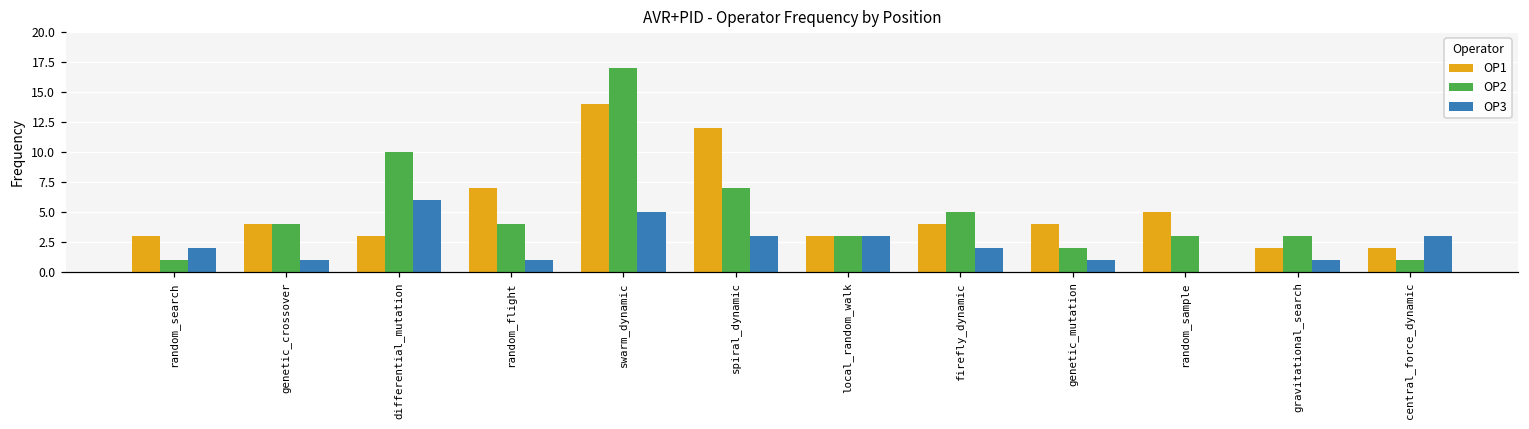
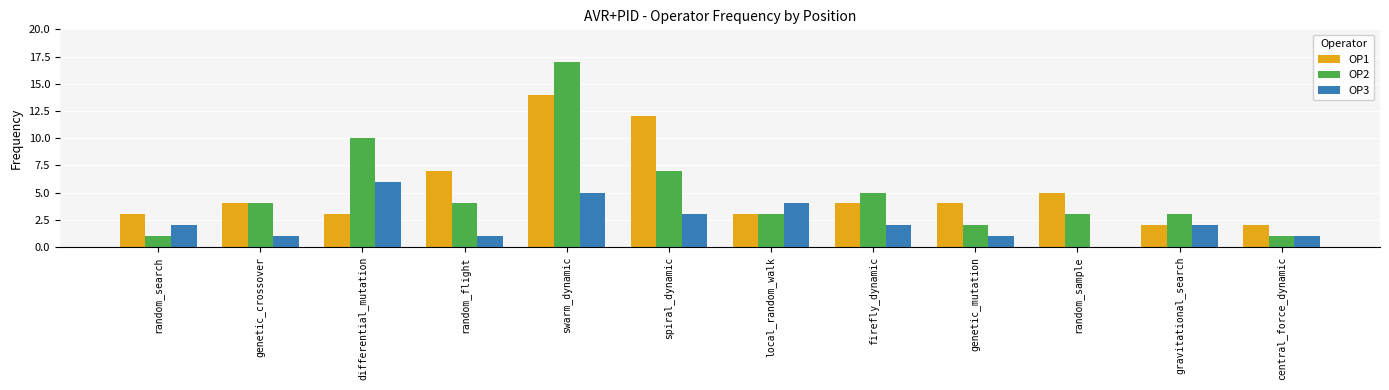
  {
    "OP1": {
      "random_search": 3,
      "genetic_crossover": 4,
      "differential_mutation": 3,
      "random_flight": 7,
      "swarm_dynamic": 14,
      "spiral_dynamic": 12,
      "local_random_walk": 3,
      "firefly_dynamic": 4,
      "genetic_mutation": 4,
      "random_sample": 5,
      "gravitational_search": 2,
      "central_force_dynamic": 2
    },
    "OP2": {
      "random_search": 1,
      "genetic_crossover": 4,
      "differential_mutation": 10,
      "random_flight": 4,
      "swarm_dynamic": 17,
      "spiral_dynamic": 7,
      "local_random_walk": 3,
      "firefly_dynamic": 5,
      "genetic_mutation": 2,
      "random_sample": 3,
      "gravitational_search": 3,
      "central_force_dynamic": 1
    },
    "OP3": {
      "random_search": 2,
      "genetic_crossover": 1,
      "differential_mutation": 6,
      "random_flight": 1,
      "swarm_dynamic": 5,
      "spiral_dynamic": 3,
-     "local_random_walk": 3,
+     "local_random_walk": 4,
      "firefly_dynamic": 2,
      "genetic_mutation": 1,
      "random_sample": 0,
-     "gravitational_search": 1,
-     "central_force_dynamic": 3
+     "gravitational_search": 2,
+     "central_force_dynamic": 1
    }
  }
